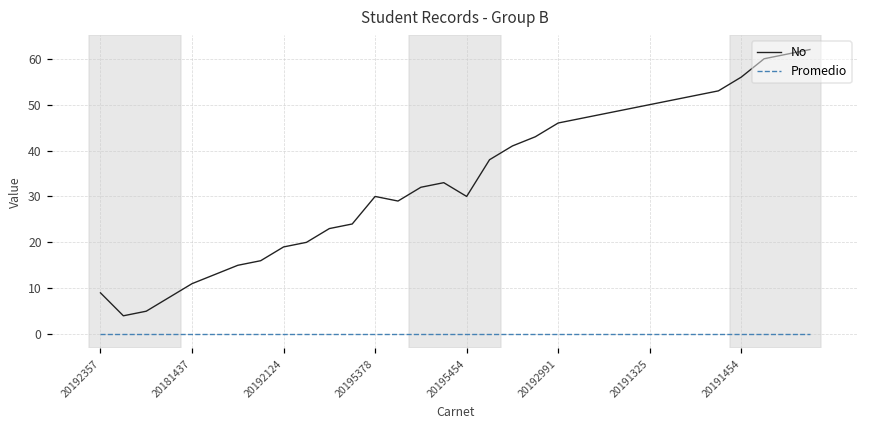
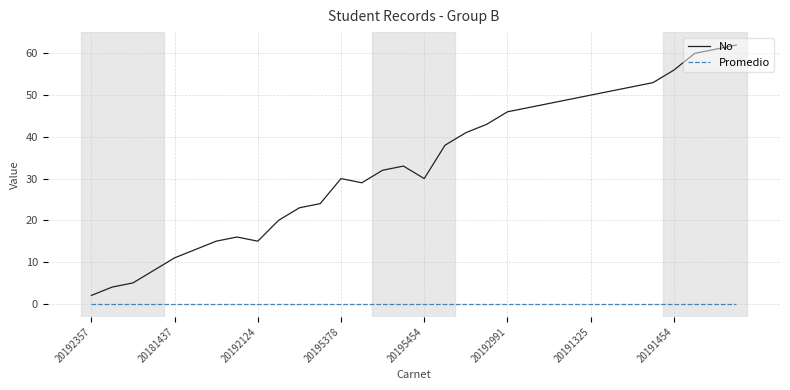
  {
    "No": {
-     "20192357": 9,
+     "20192357": 2,
      "20181437": 11,
-     "20192124": 19,
+     "20192124": 15,
      "20195378": 30,
      "20195454": 30,
      "20192991": 46,
      "20191325": 50,
      "20191454": 56
    },
    "Promedio": {
      "20192357": 0,
      "20181437": 0,
      "20192124": 0,
      "20195378": 0,
      "20195454": 0,
      "20192991": 0,
      "20191325": 0,
      "20191454": 0
    }
  }
